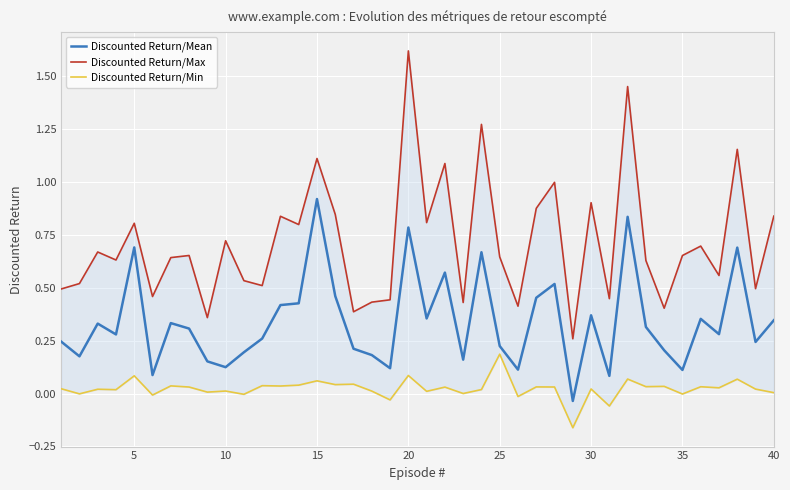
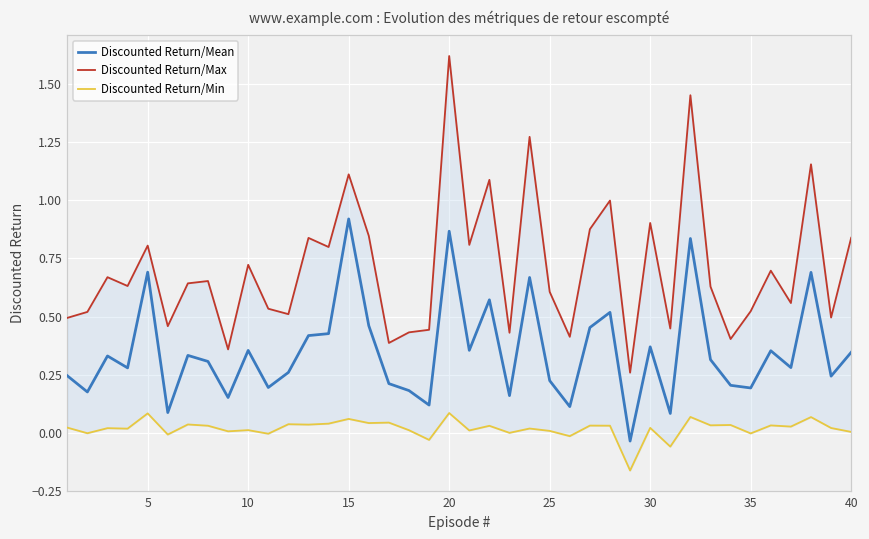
  {
    "Discounted Return/Mean": {
      "5": 0.69,
-     "10": 0.12,
+     "10": 0.35,
      "15": 0.92,
-     "20": 0.78,
+     "20": 0.87,
      "25": 0.22,
      "30": 0.37,
-     "35": 0.11,
+     "35": 0.19,
      "40": 0.35
    },
    "Discounted Return/Max": {
      "5": 0.80,
      "10": 0.72,
      "15": 1.11,
      "20": 1.62,
-     "25": 0.65,
+     "25": 0.61,
      "30": 0.90,
-     "35": 0.65,
+     "35": 0.52,
      "40": 0.84
    },
    "Discounted Return/Min": {
      "5": 0.08,
      "10": 0.01,
      "15": 0.06,
      "20": 0.09,
-     "25": 0.19,
+     "25": 0.01,
      "30": 0.02,
      "35": 0.00,
      "40": 0.00
    }
  }
